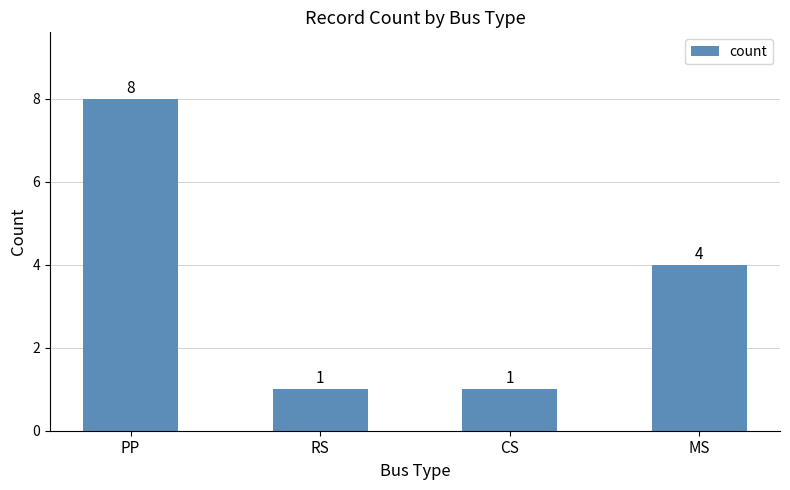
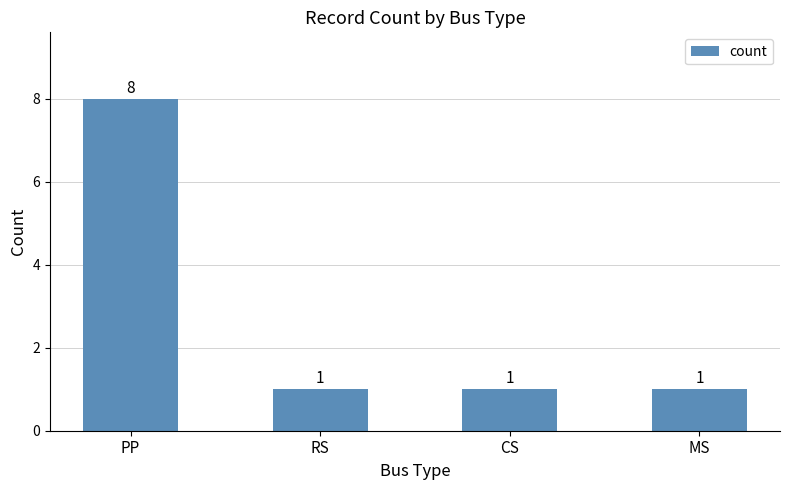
  {
    "PP": 8,
    "RS": 1,
    "CS": 1,
-   "MS": 4
+   "MS": 1
  }
